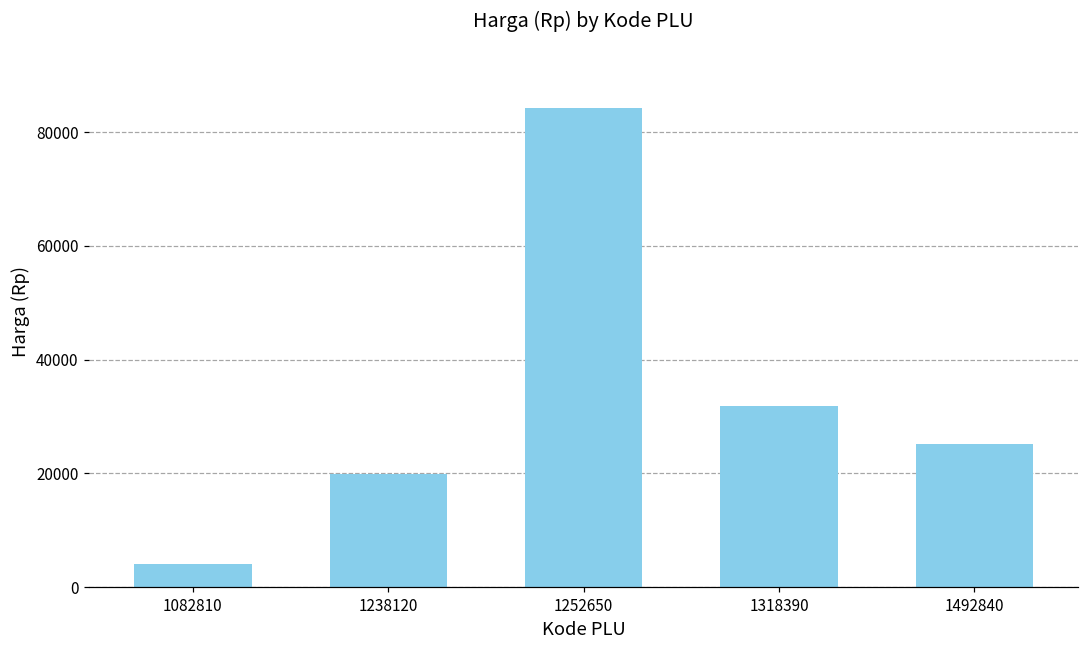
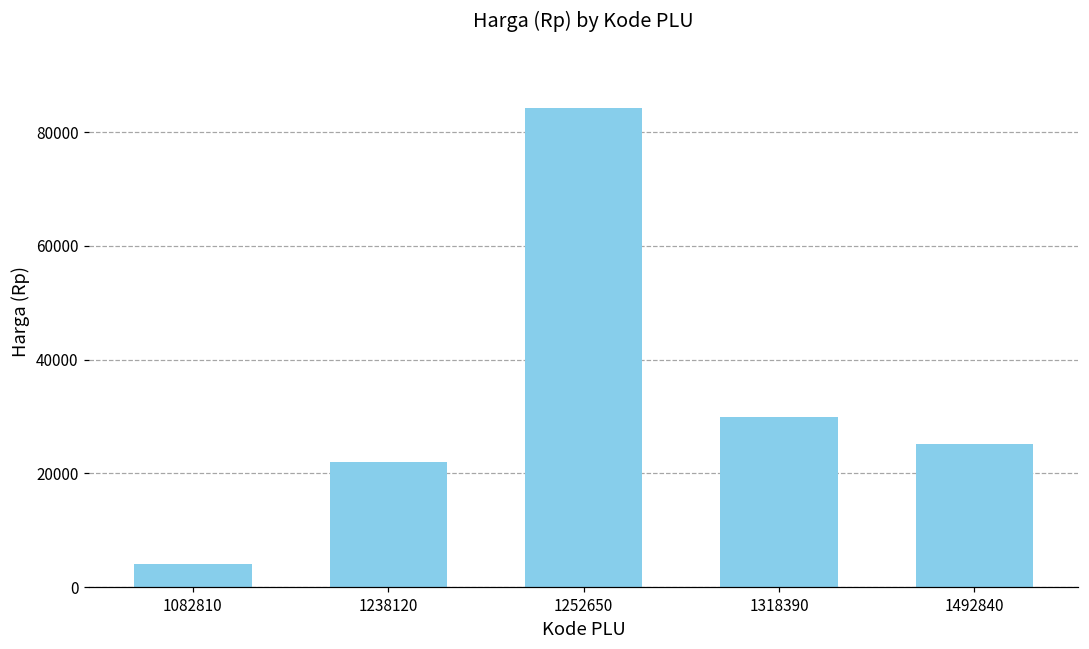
  {
    "1082810": 4000,
-   "1238120": 20000,
+   "1238120": 22000,
    "1252650": 84000,
-   "1318390": 32000,
+   "1318390": 30000,
    "1492840": 25000
  }
